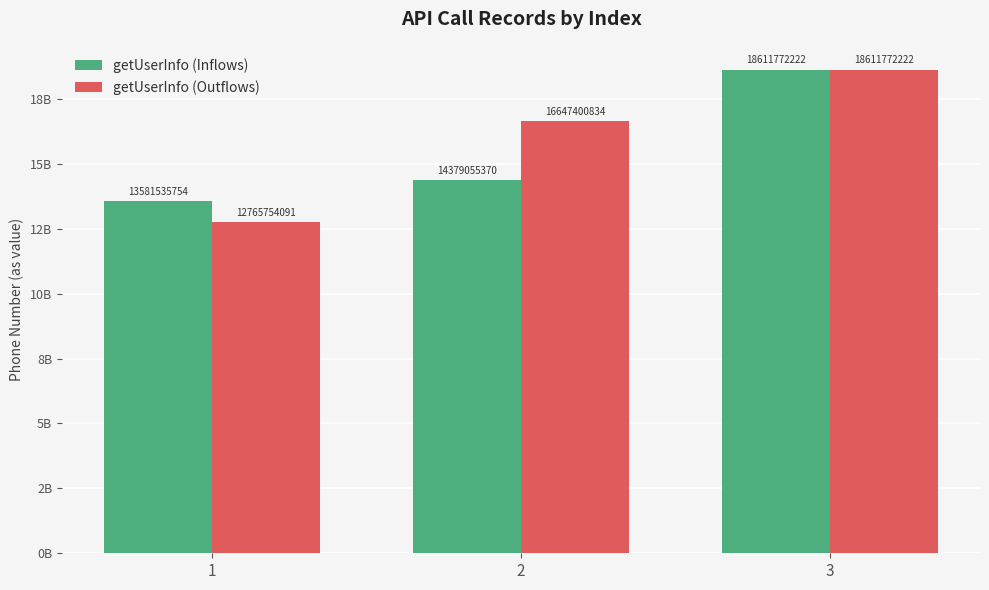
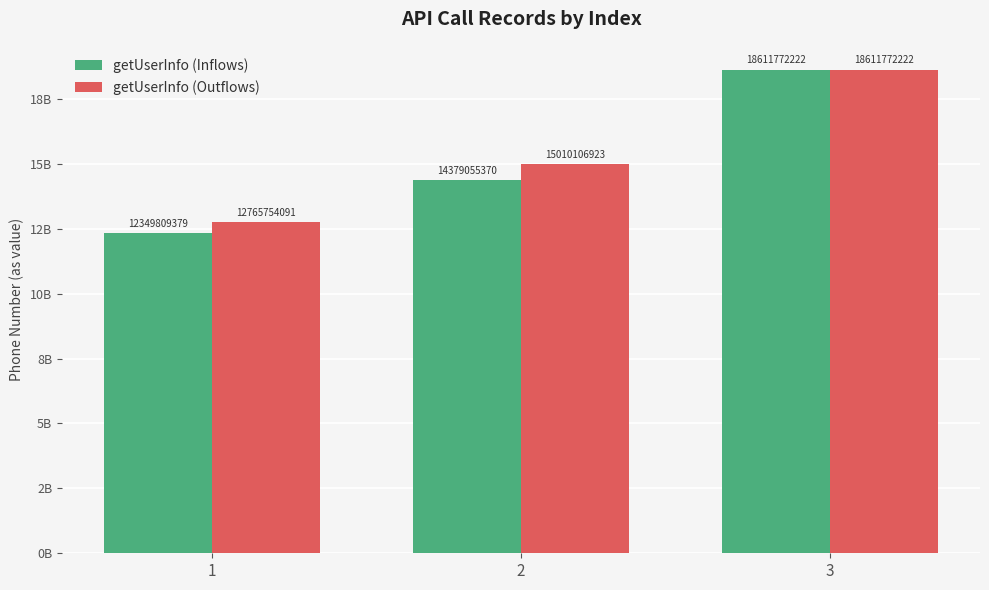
  {
    "getUserInfo (Inflows)": {
-     "1": 13581535754,
+     "1": 12349809379,
      "2": 14379055370,
      "3": 18611772222
    },
    "getUserInfo (Outflows)": {
      "1": 12765754091,
-     "2": 16647400834,
+     "2": 15010106923,
      "3": 18611772222
    }
  }
